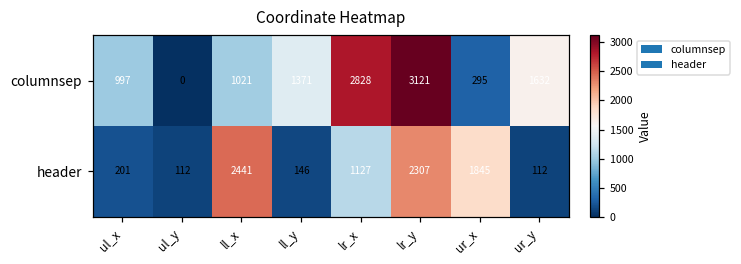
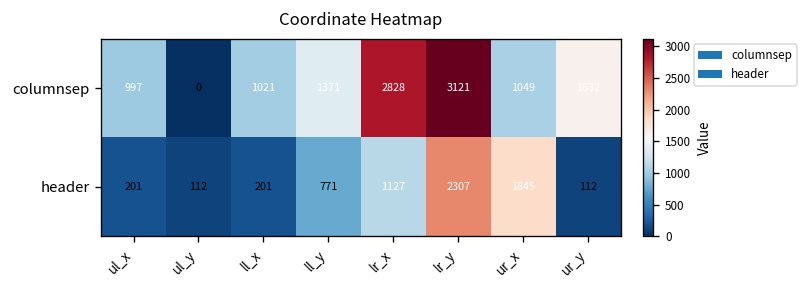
  {
    "columnsep": {
      "ul_x": 997,
      "ul_y": 0,
      "ll_x": 1021,
      "lr_x": 2828,
      "lr_y": 3121,
-     "ur_x": 295
+     "ur_x": 1049
    },
    "header": {
      "ul_x": 201,
      "ul_y": 112,
-     "ll_x": 2441,
-     "ll_y": 146,
+     "ll_x": 201,
+     "ll_y": 771,
      "lr_x": 1127,
      "lr_y": 2307,
      "ur_x": 1845,
      "ur_y": 112
    }
  }
